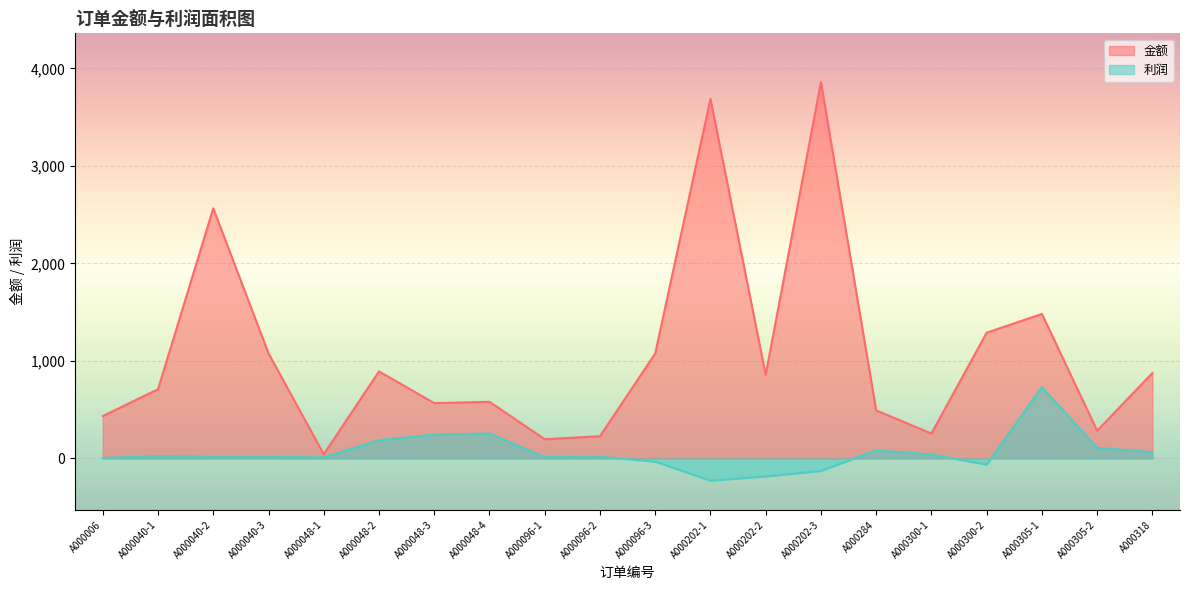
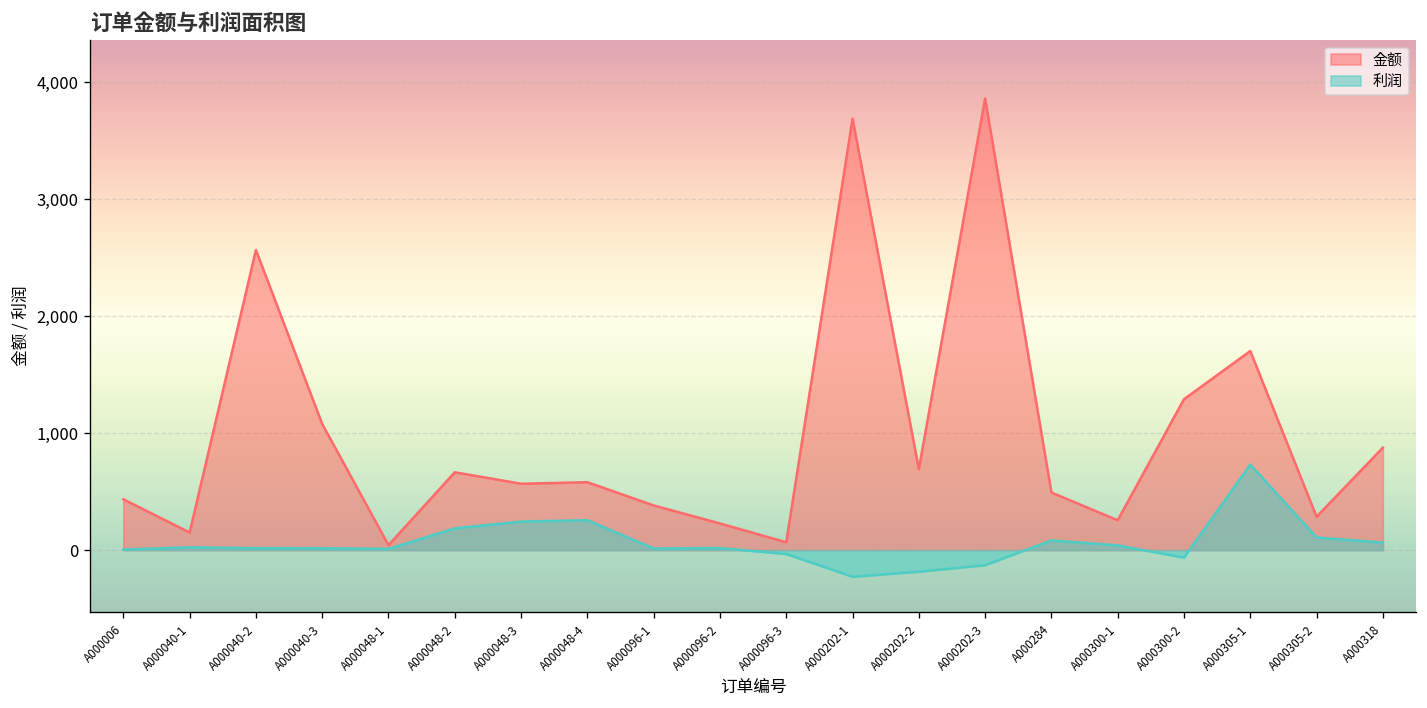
  {
    "金额": {
      "A000006": "400",
-     "A000040-1": "700",
+     "A000040-1": "200",
      "A000040-2": "2,600",
      "A000040-3": "1,100",
      "A000048-1": "0",
-     "A000048-2": "900",
+     "A000048-2": "700",
      "A000048-3": "600",
      "A000048-4": "600",
-     "A000096-1": "200",
+     "A000096-1": "400",
      "A000096-2": "200",
-     "A000096-3": "1,100",
+     "A000096-3": "100",
      "A000202-1": "3,700",
-     "A000202-2": "900",
+     "A000202-2": "700",
      "A000202-3": "3,900",
      "A000284": "500",
      "A000300-1": "300",
      "A000300-2": "1,300",
-     "A000305-1": "1,500",
+     "A000305-1": "1,700",
      "A000305-2": "300",
      "A000318": "900"
    }
  }
